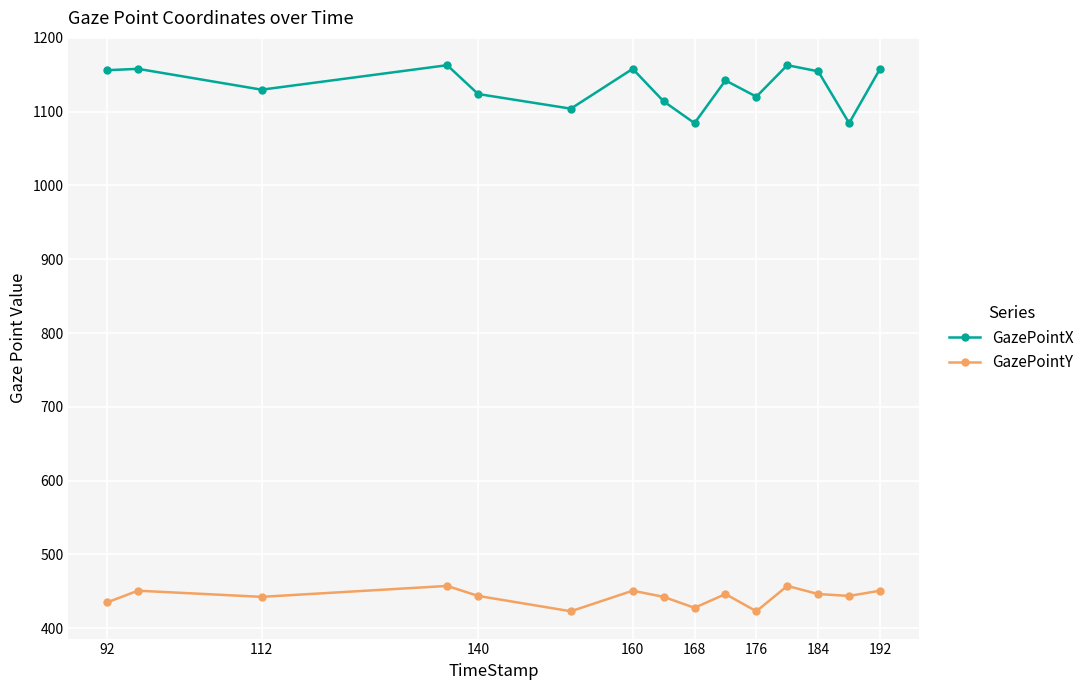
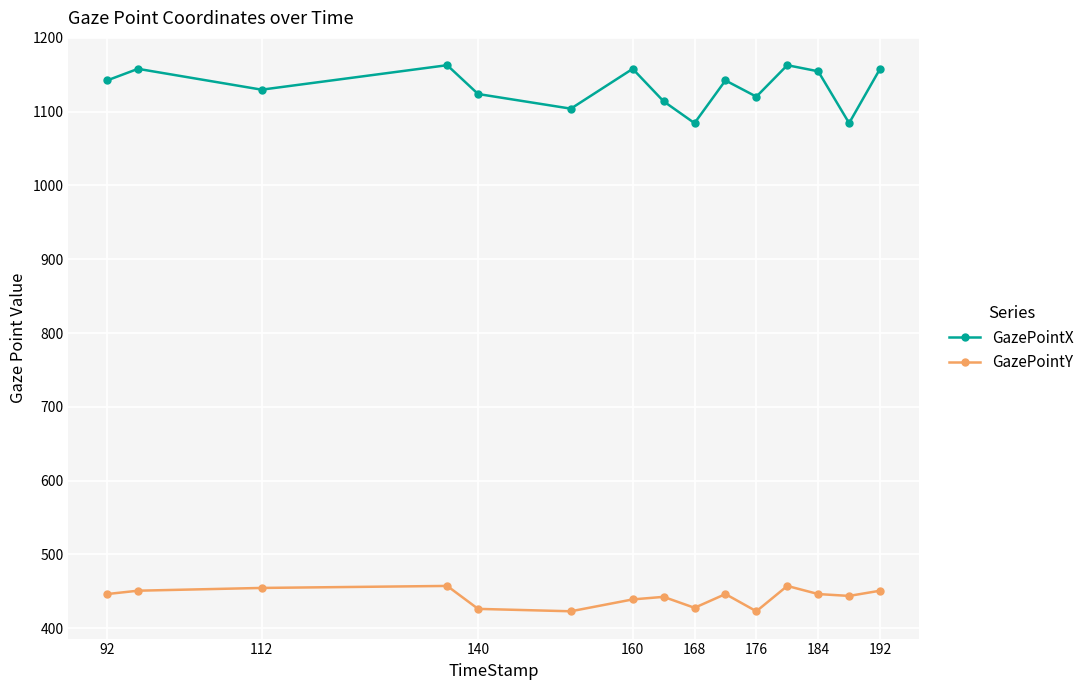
  {
    "GazePointX": {
-     "92": 1160,
+     "92": 1140,
      "112": 1130,
      "140": 1120,
      "160": 1160,
      "168": 1080,
      "176": 1120,
      "184": 1150,
      "192": 1160
    },
    "GazePointY": {
-     "92": 430,
-     "112": 440,
-     "140": 440,
-     "160": 450,
+     "92": 450,
+     "112": 450,
+     "140": 430,
+     "160": 440,
      "168": 430,
      "176": 420,
      "184": 450,
      "192": 450
    }
  }
